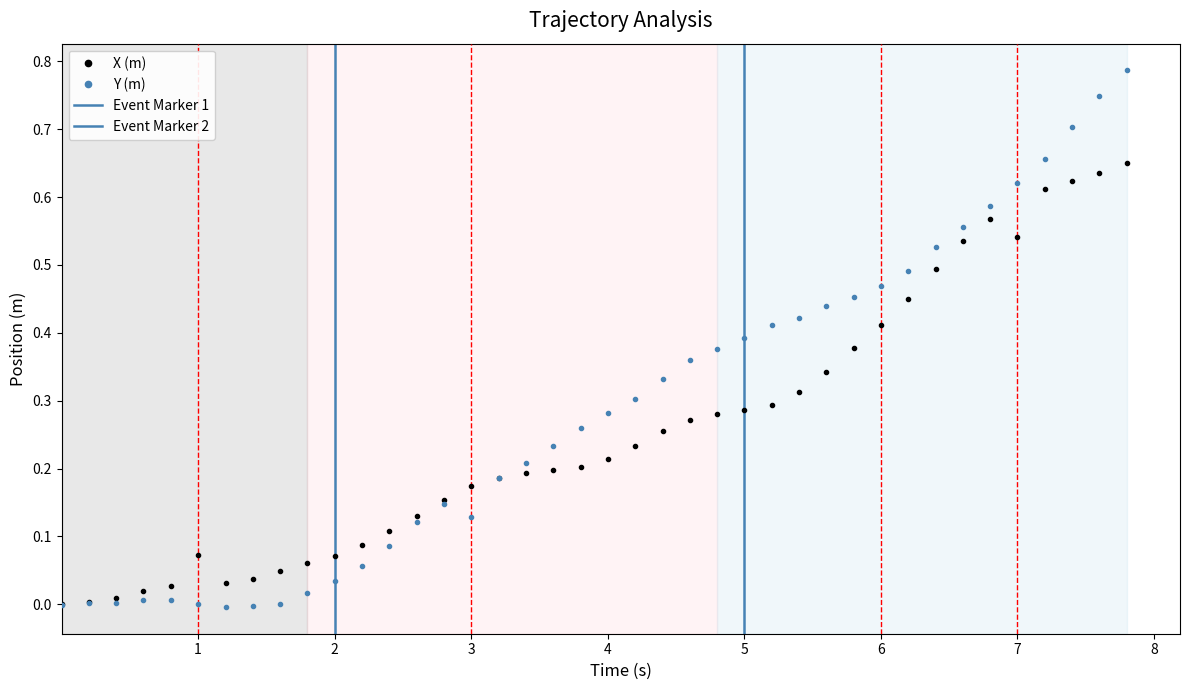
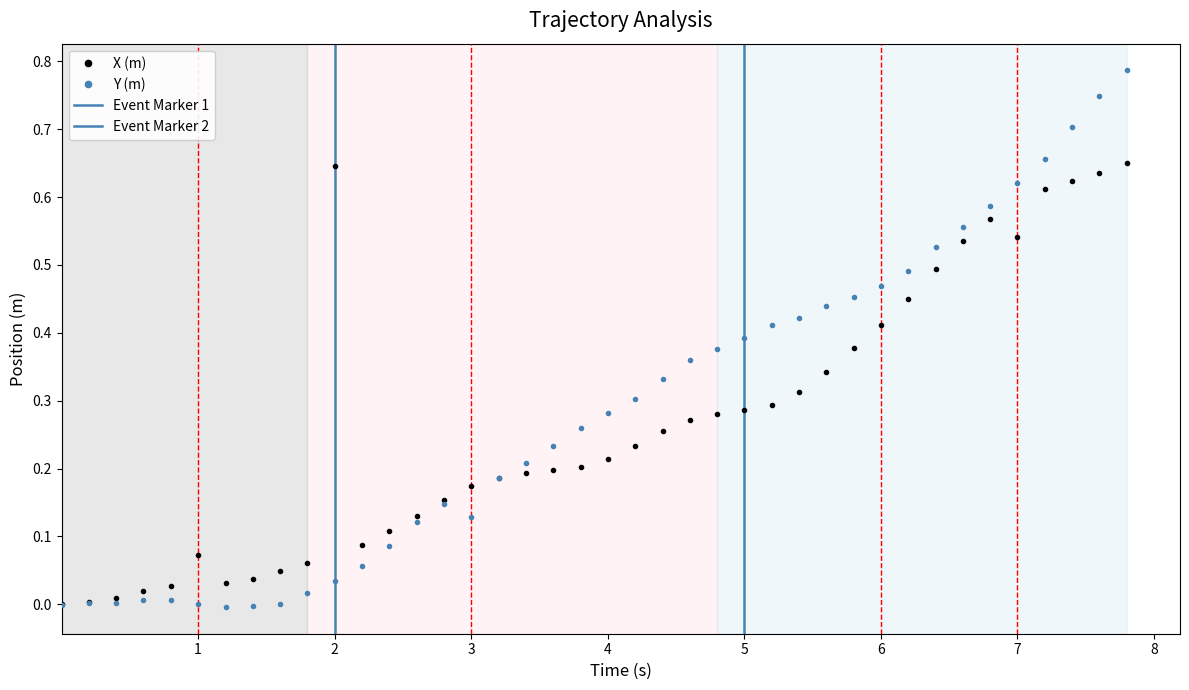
  {
    "X (m)": {
      "1": 0.07,
-     "2": 0.07,
+     "2": 0.65,
      "3": 0.17,
      "4": 0.21,
      "5": 0.29,
      "6": 0.41,
      "7": 0.54
    },
    "Y (m)": {
      "1": 0.00,
      "2": 0.03,
      "3": 0.13,
      "4": 0.28,
      "5": 0.39,
      "6": 0.47,
      "7": 0.62
    }
  }
